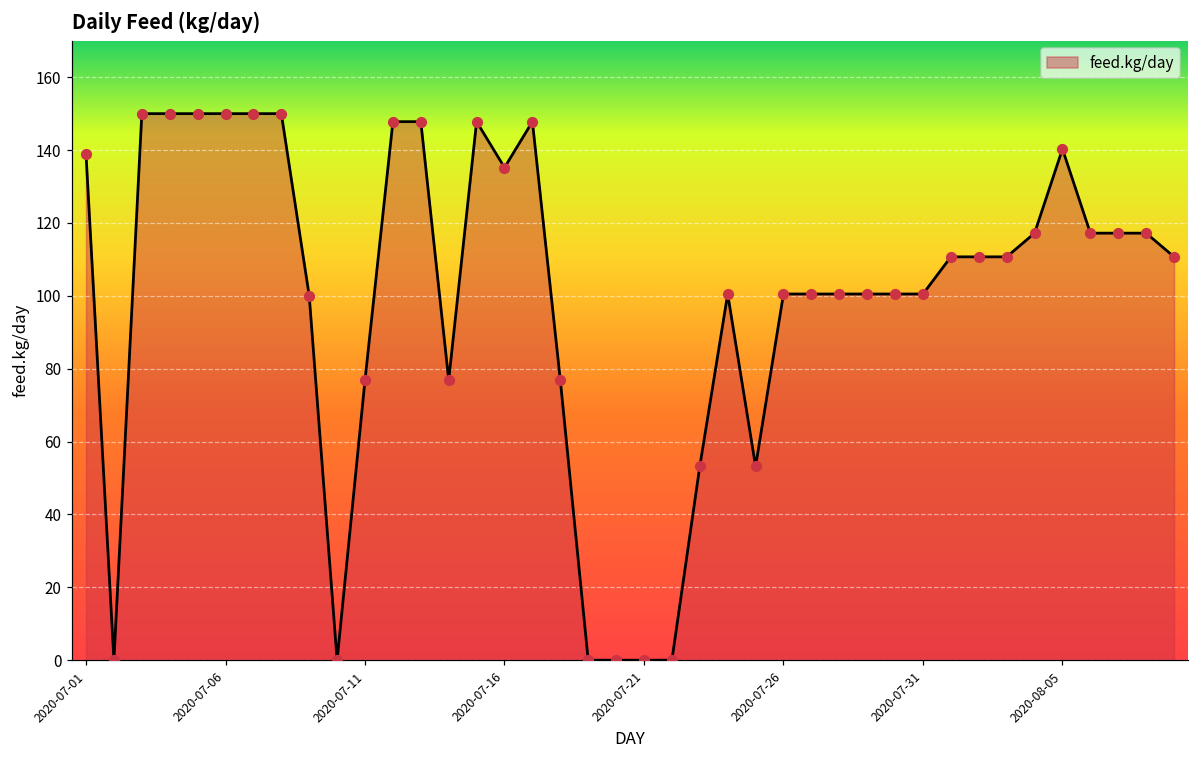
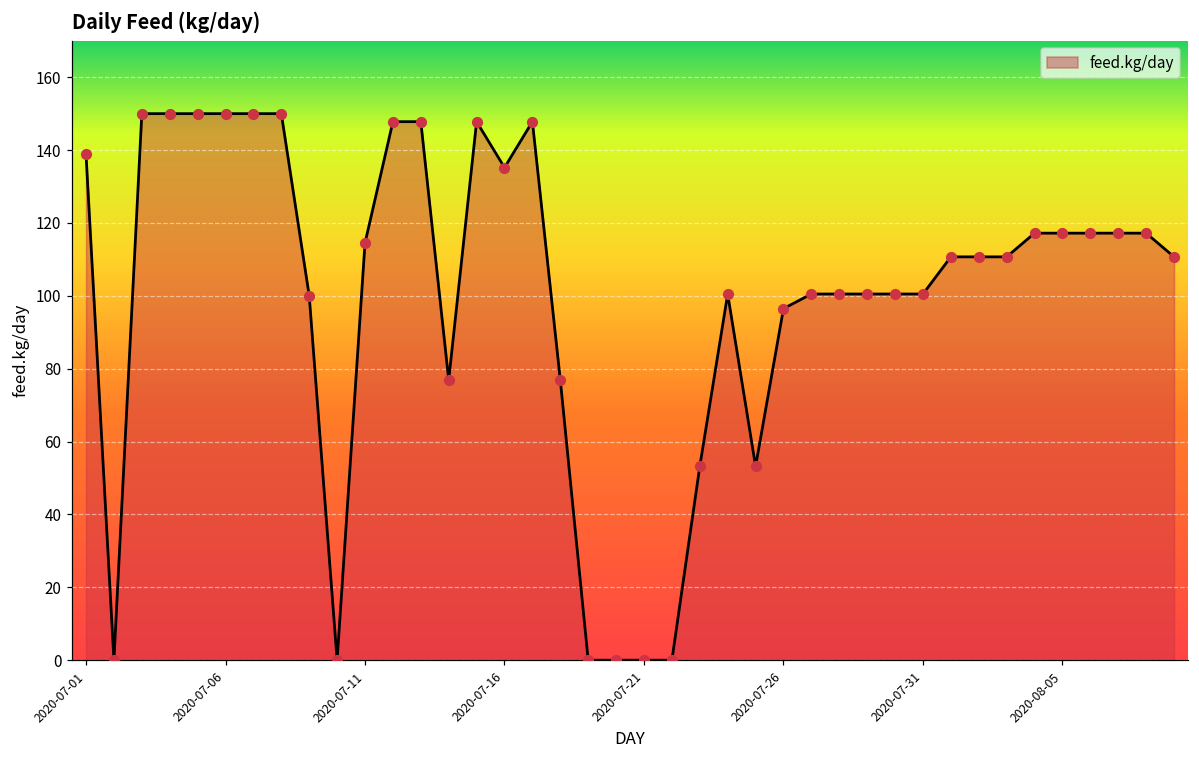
  {
    "2020-07-01": 139,
    "2020-07-06": 150,
-   "2020-07-11": 77,
+   "2020-07-11": 115,
    "2020-07-16": 135,
    "2020-07-21": 0,
-   "2020-07-26": 101,
+   "2020-07-26": 97,
    "2020-07-31": 101,
-   "2020-08-05": 140
+   "2020-08-05": 117
  }
